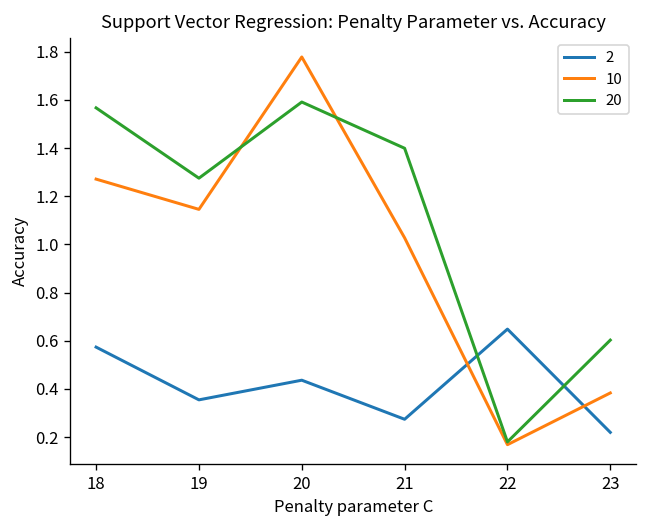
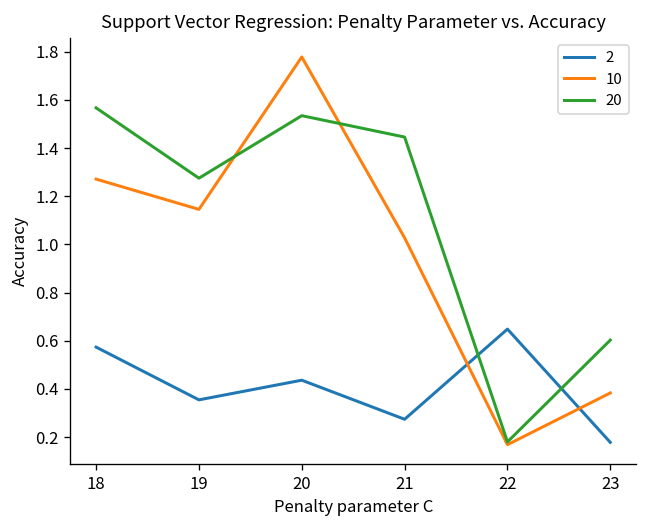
  {
    "2": {
      "18": 0.57,
      "19": 0.35,
      "20": 0.44,
      "21": 0.27,
      "22": 0.65,
-     "23": 0.22
+     "23": 0.18
    },
    "10": {
      "18": 1.27,
      "19": 1.15,
      "20": 1.78,
      "21": 1.03,
      "23": 0.38
    },
    "20": {
      "18": 1.57,
      "19": 1.27,
-     "20": 1.59,
-     "21": 1.40,
+     "20": 1.53,
+     "21": 1.45,
      "23": 0.60
    }
  }
